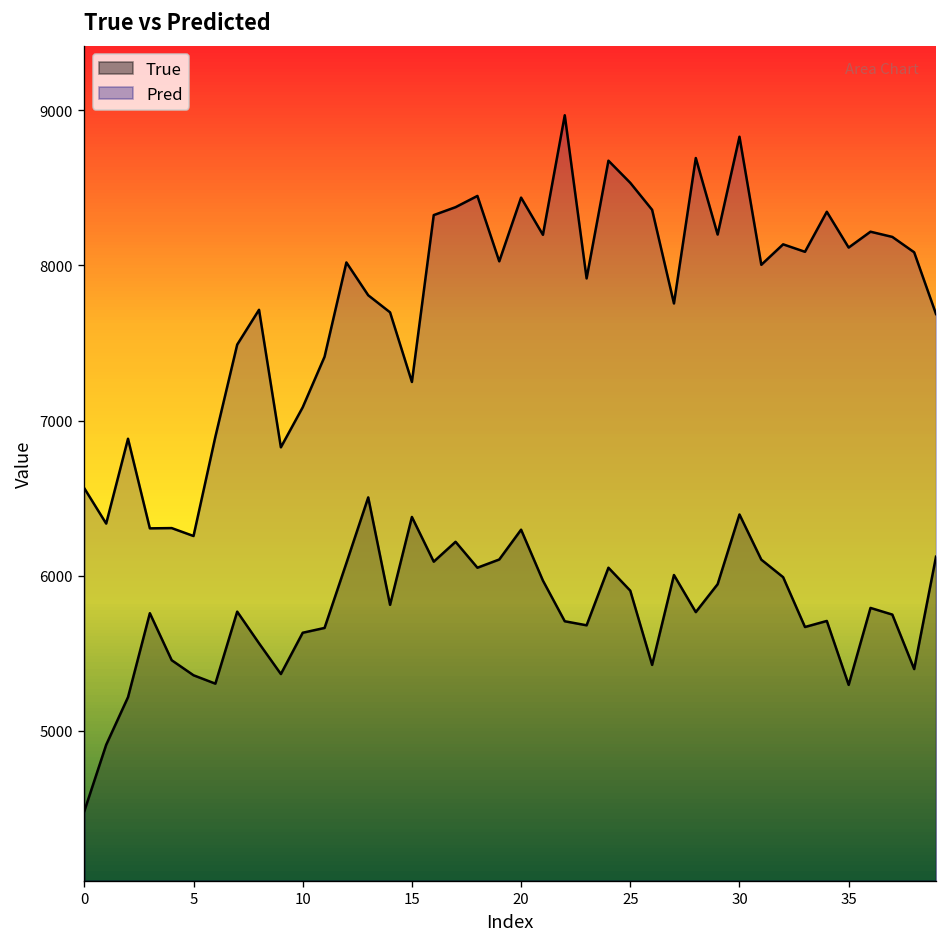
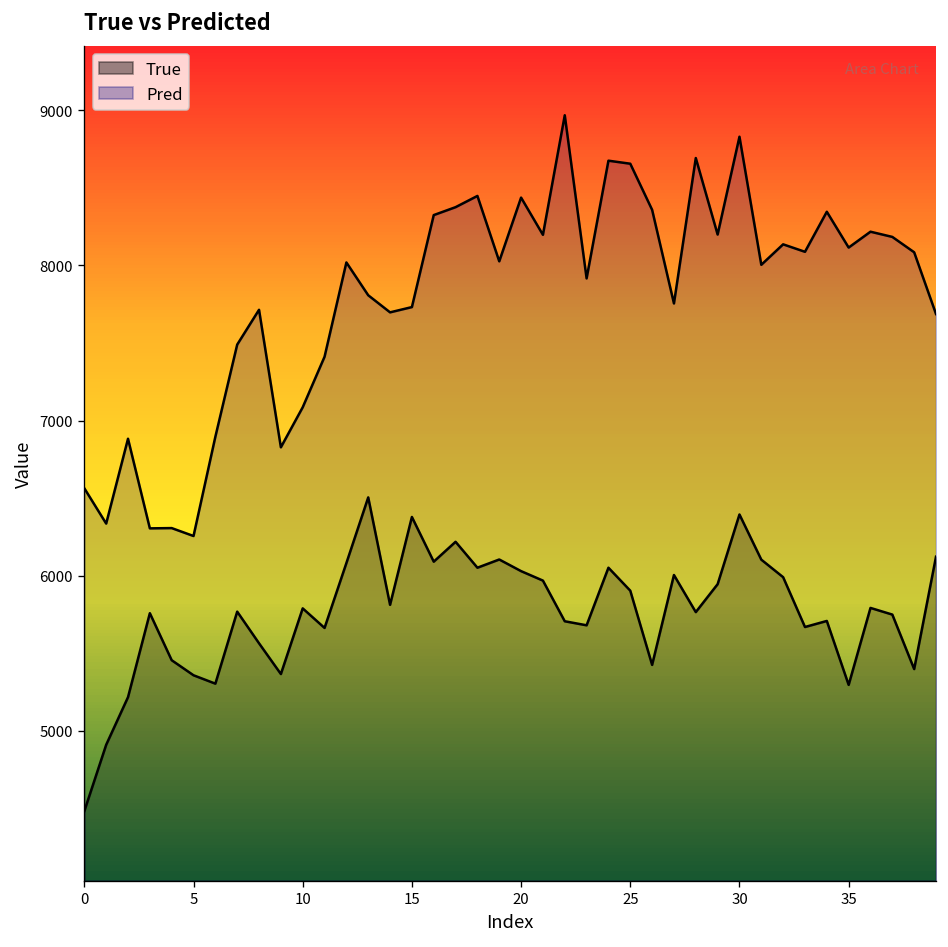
  {
    "True": {
      "0": 4480,
      "5": 5360,
-     "10": 5630,
+     "10": 5790,
      "15": 6380,
-     "20": 6300,
+     "20": 6030,
      "25": 5900,
      "30": 6400,
      "35": 5300
    },
    "Pred": {
      "0": 6560,
      "5": 6260,
      "10": 7090,
-     "15": 7250,
+     "15": 7730,
      "20": 8440,
-     "25": 8530,
+     "25": 8660,
      "30": 8830,
      "35": 8110
    }
  }
